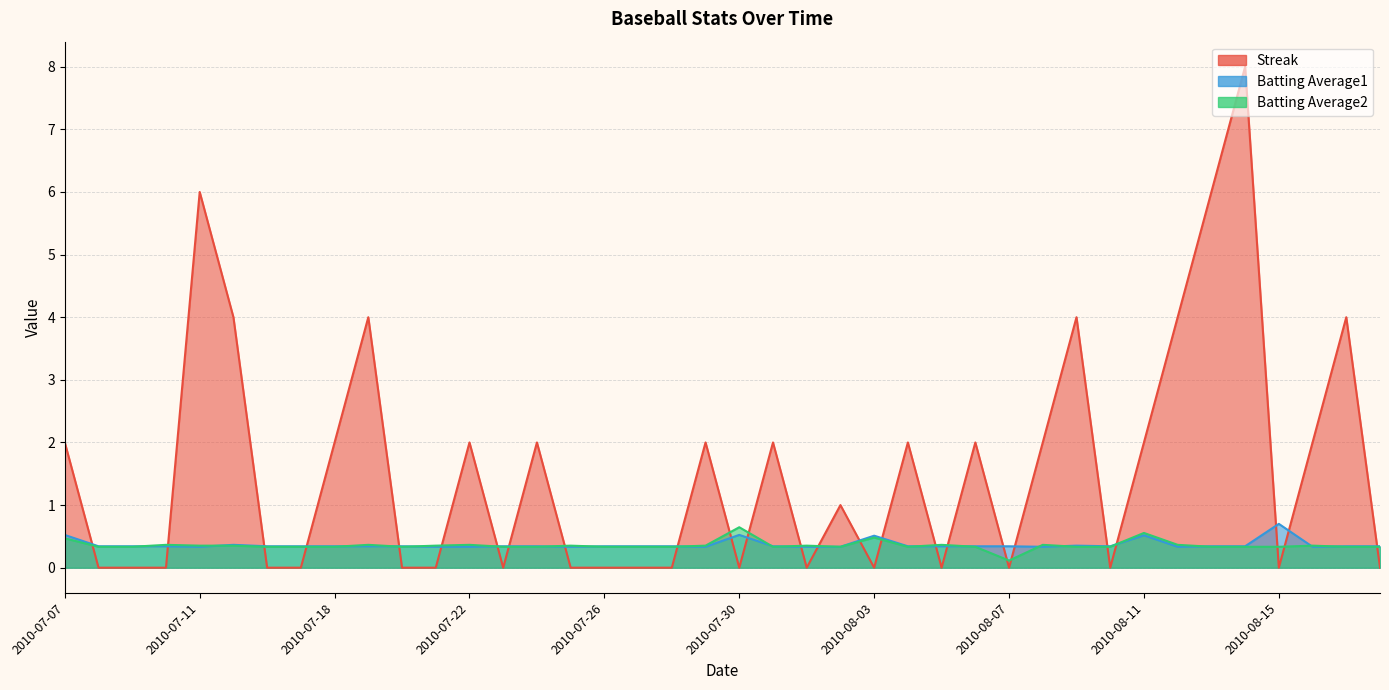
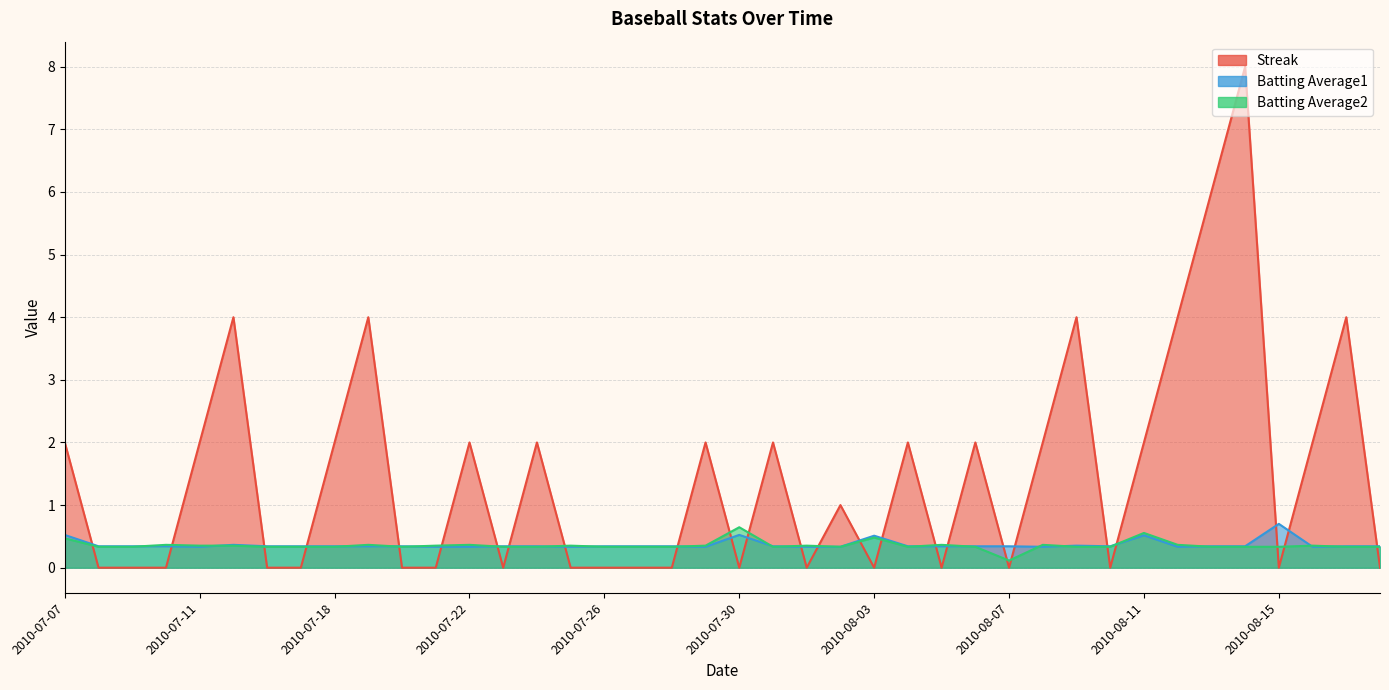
  {
    "Streak": {
      "2010-07-07": 2,
-     "2010-07-11": 6,
+     "2010-07-11": 2,
      "2010-07-18": 2,
      "2010-07-22": 2,
      "2010-07-26": 0,
      "2010-07-30": 0,
      "2010-08-03": 0,
      "2010-08-07": 0,
      "2010-08-11": 2,
      "2010-08-15": 0
    },
    "Batting Average1": {
      "2010-07-07": 0.5,
      "2010-07-30": 0.5,
      "2010-08-07": 0.3,
      "2010-08-15": 0.7
    },
    "Batting Average2": {
      "2010-07-07": 0.5,
      "2010-07-30": 0.6,
      "2010-08-07": 0.1,
      "2010-08-15": 0.3
    }
  }
